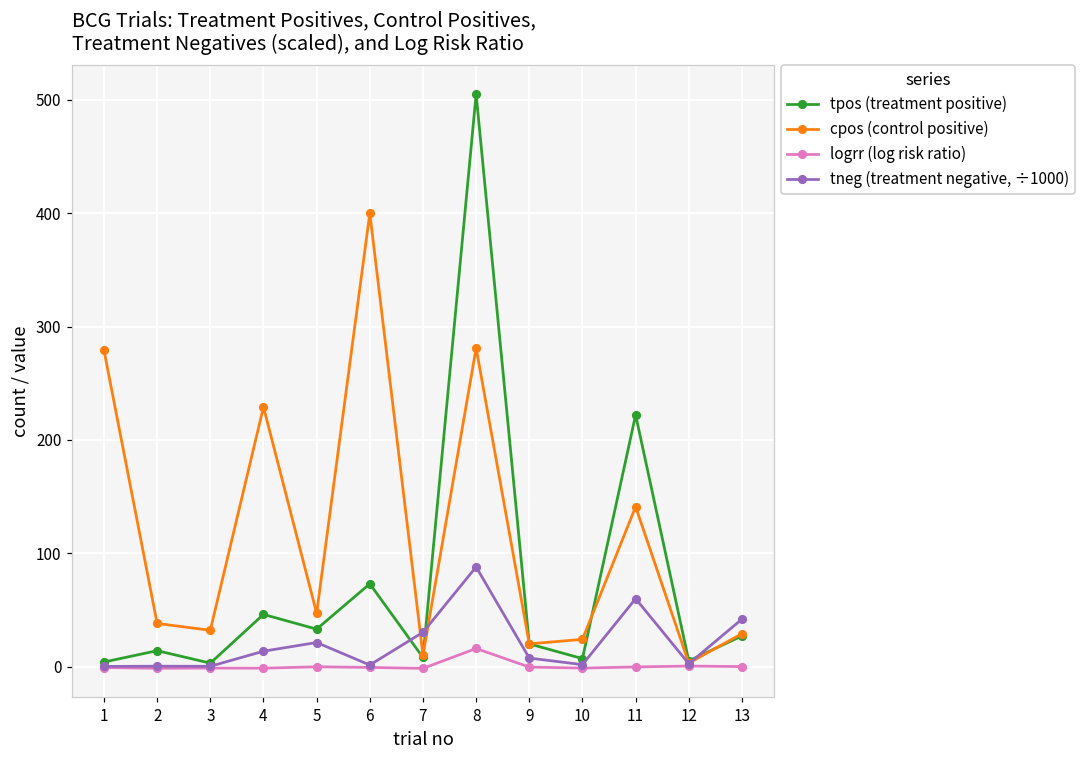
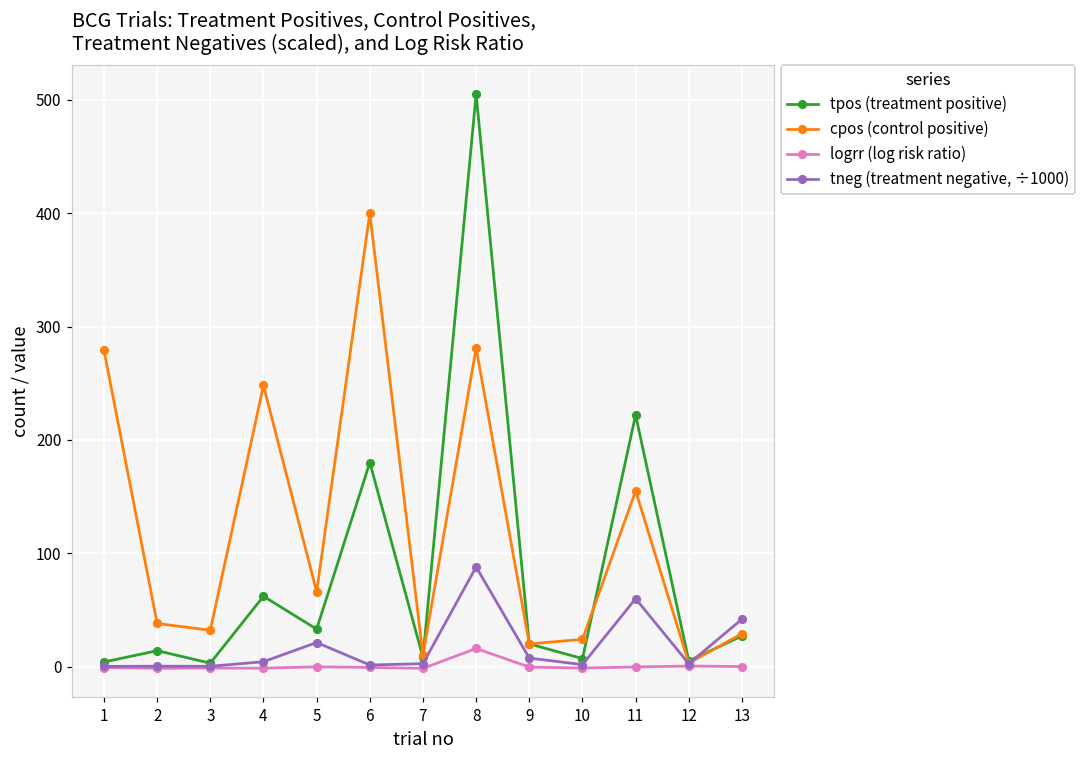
  {
    "tpos (treatment positive)": {
      "1": 4,
      "2": 14,
      "3": 3,
-     "4": 46,
+     "4": 62,
      "5": 33,
-     "6": 73,
+     "6": 180,
      "8": 505,
      "10": 7,
      "11": 222
    },
    "cpos (control positive)": {
      "1": 279,
      "2": 38,
      "3": 32,
-     "4": 229,
-     "5": 47,
+     "4": 248,
+     "5": 66,
      "6": 400,
      "8": 281,
      "10": 24,
-     "11": 141
+     "11": 155
    },
    "logrr (log risk ratio)": {
      "4": -1,
      "5": 0,
      "7": -2,
      "8": 16,
      "9": 0,
      "10": -1,
      "11": 0,
      "13": 0
    },
    "tneg (treatment negative, ÷1000)": {
-     "4": 14,
+     "4": 4,
      "5": 21,
-     "7": 30,
+     "7": 3,
      "8": 88,
      "9": 7,
      "10": 2,
      "11": 60,
      "13": 42
    }
  }
